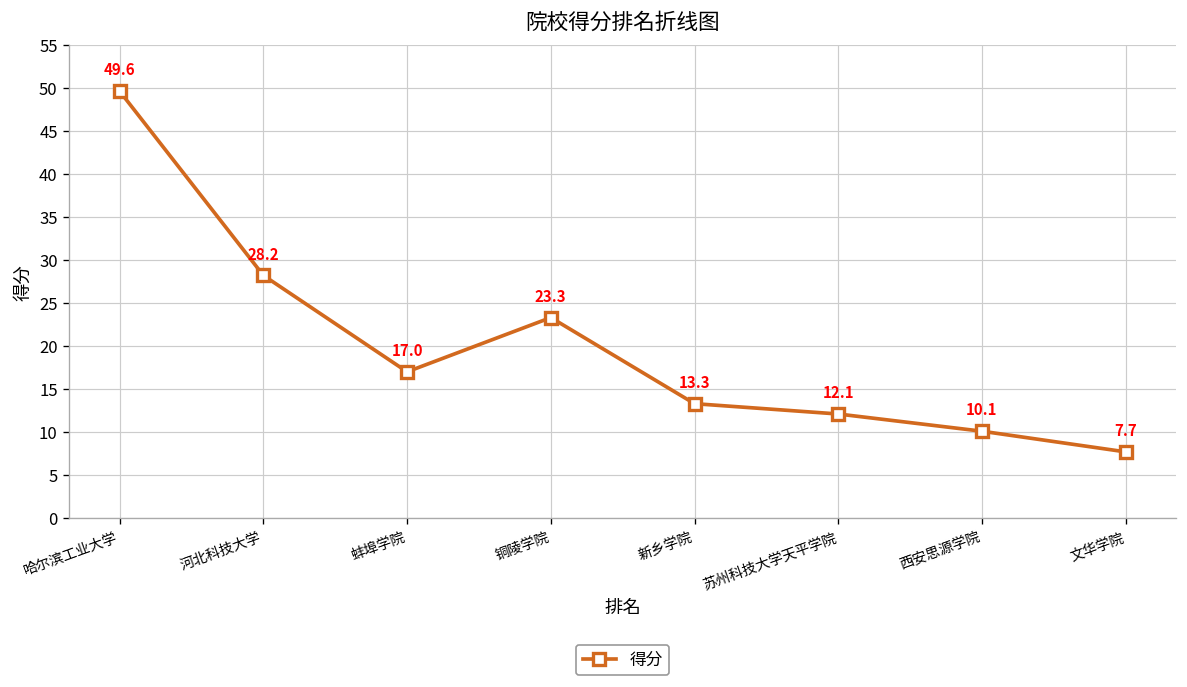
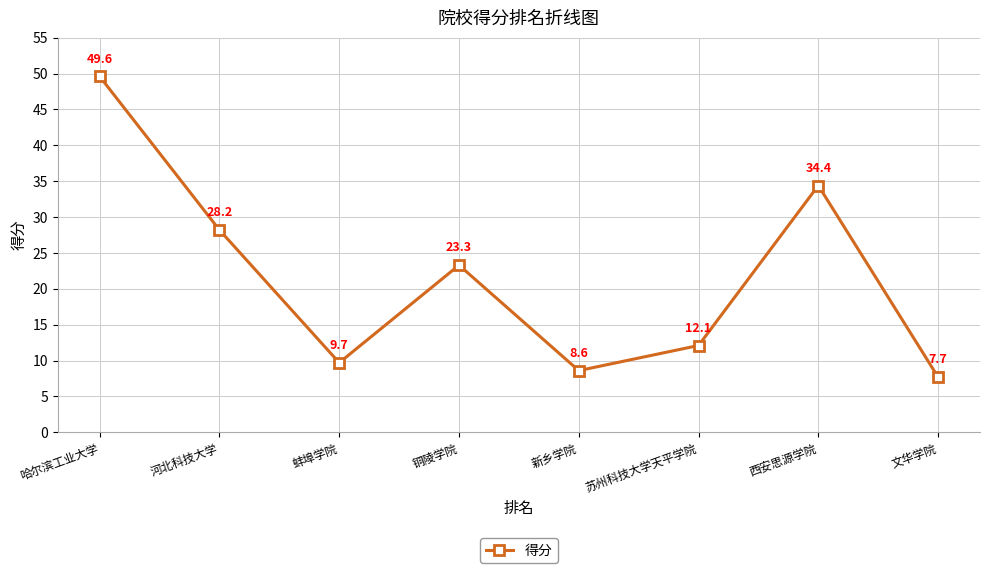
  {
    "哈尔滨工业大学": 49.6,
    "河北科技大学": 28.2,
-   "蚌埠学院": 17.0,
+   "蚌埠学院": 9.7,
    "铜陵学院": 23.3,
-   "新乡学院": 13.3,
+   "新乡学院": 8.6,
    "苏州科技大学天平学院": 12.1,
-   "西安思源学院": 10.1,
+   "西安思源学院": 34.4,
    "文华学院": 7.7
  }
